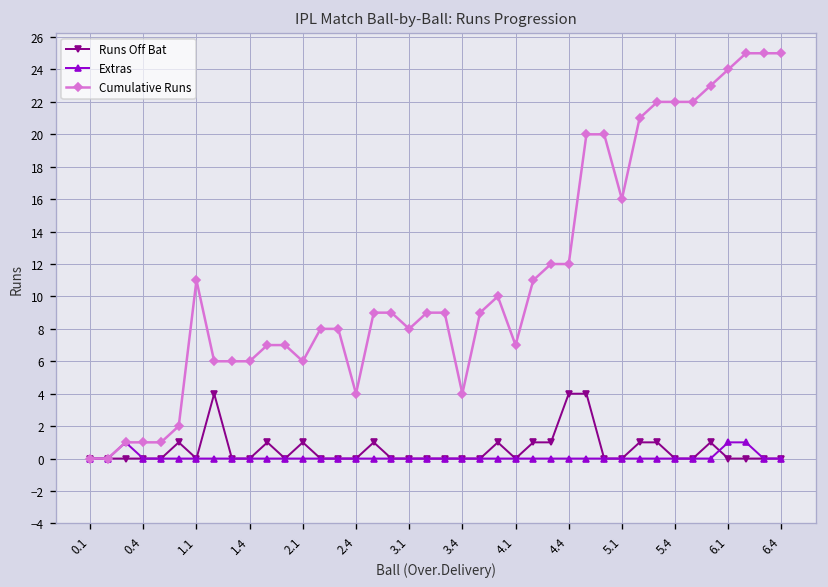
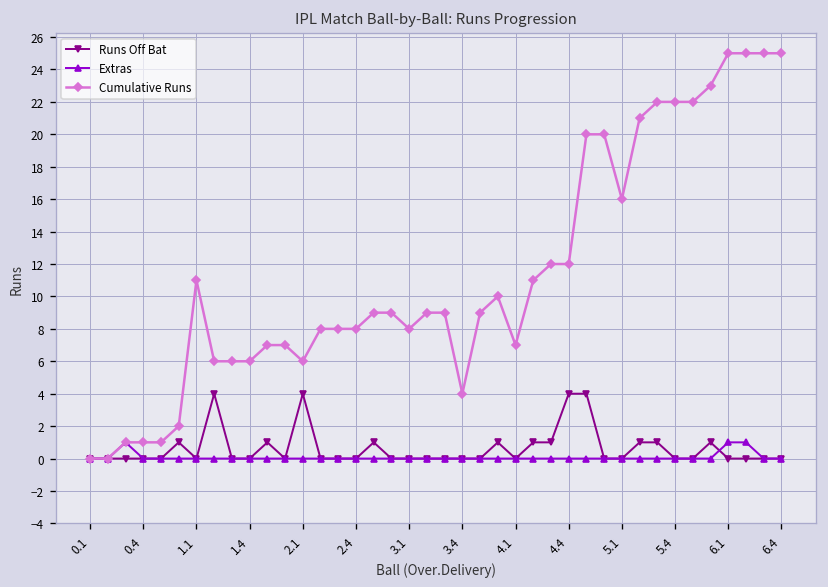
  {
    "Runs Off Bat": {
-     "2.1": 1,
+     "2.1": 4,
      "4.4": 4,
      "6.1": 0
    },
    "Extras": {
      "2.1": 0,
      "4.4": 0,
      "6.1": 1
    },
    "Cumulative Runs": {
      "0.4": 1,
      "1.1": 11,
      "1.4": 6,
      "2.1": 6,
-     "2.4": 4,
+     "2.4": 8,
      "3.1": 8,
      "3.4": 4,
      "4.1": 7,
      "4.4": 12,
      "5.1": 16,
      "5.4": 22,
-     "6.1": 24,
+     "6.1": 25,
      "6.4": 25
    }
  }
